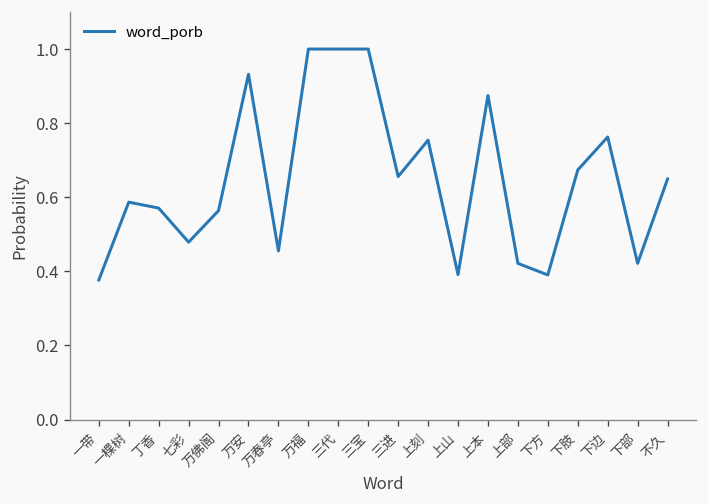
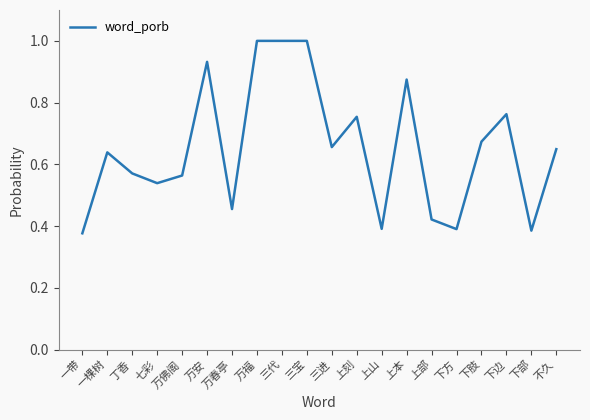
  {
    "一带": 0.38,
-   "一棵树": 0.59,
+   "一棵树": 0.64,
    "丁香": 0.57,
-   "七彩": 0.48,
+   "七彩": 0.54,
    "万佛阁": 0.56,
    "万安": 0.93,
    "万春亭": 0.46,
    "万福": 1.00,
    "三代": 1.00,
    "三宝": 1.00,
    "三进": 0.66,
    "上刻": 0.75,
    "上山": 0.39,
    "上本": 0.87,
    "上部": 0.42,
    "下方": 0.39,
    "下肢": 0.67,
    "下边": 0.76,
-   "下部": 0.42,
+   "下部": 0.39,
    "不久": 0.65
  }
